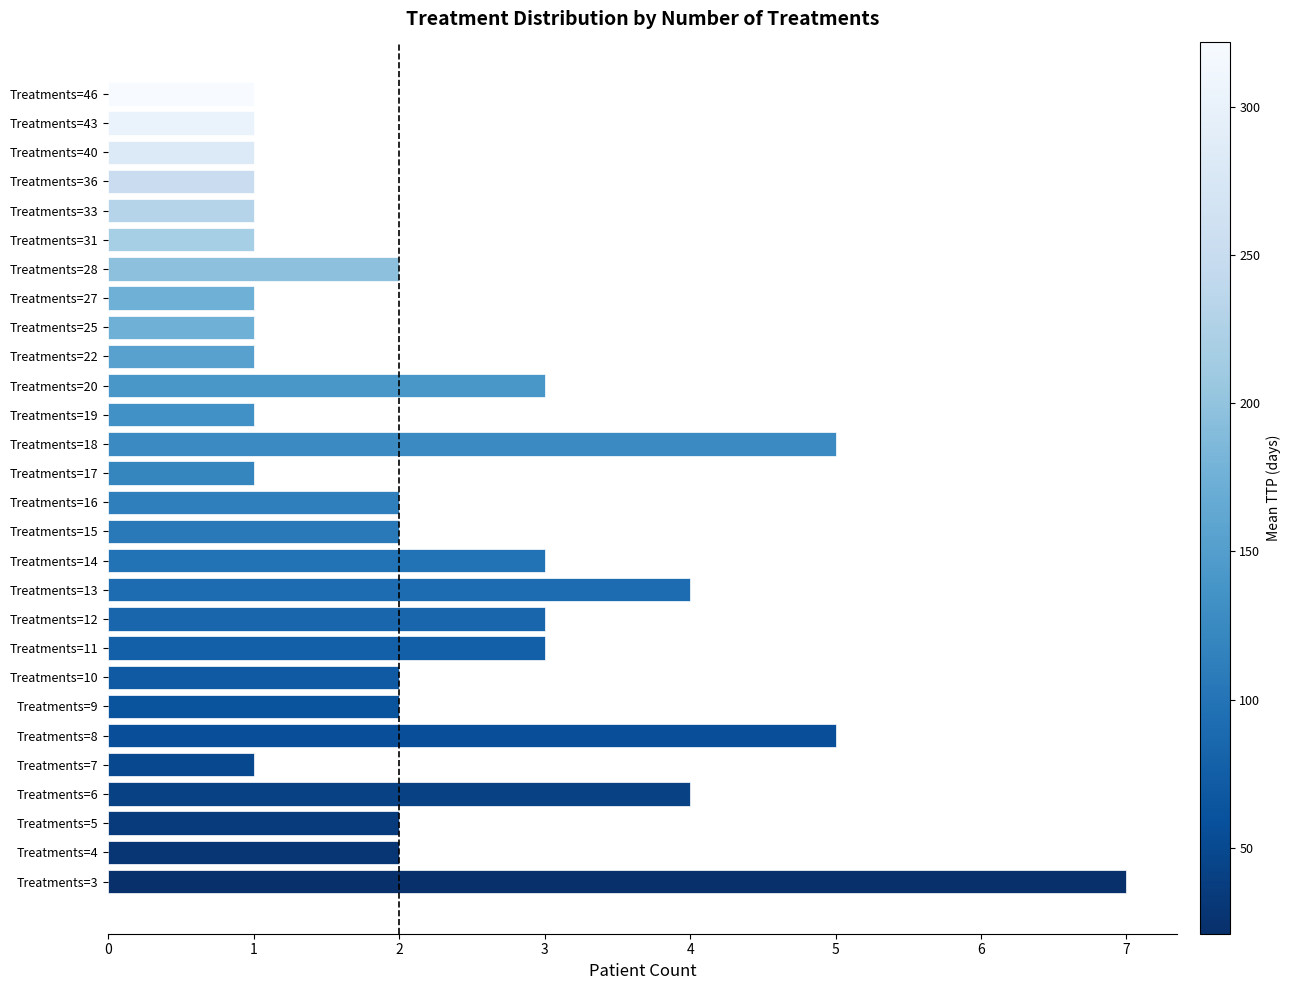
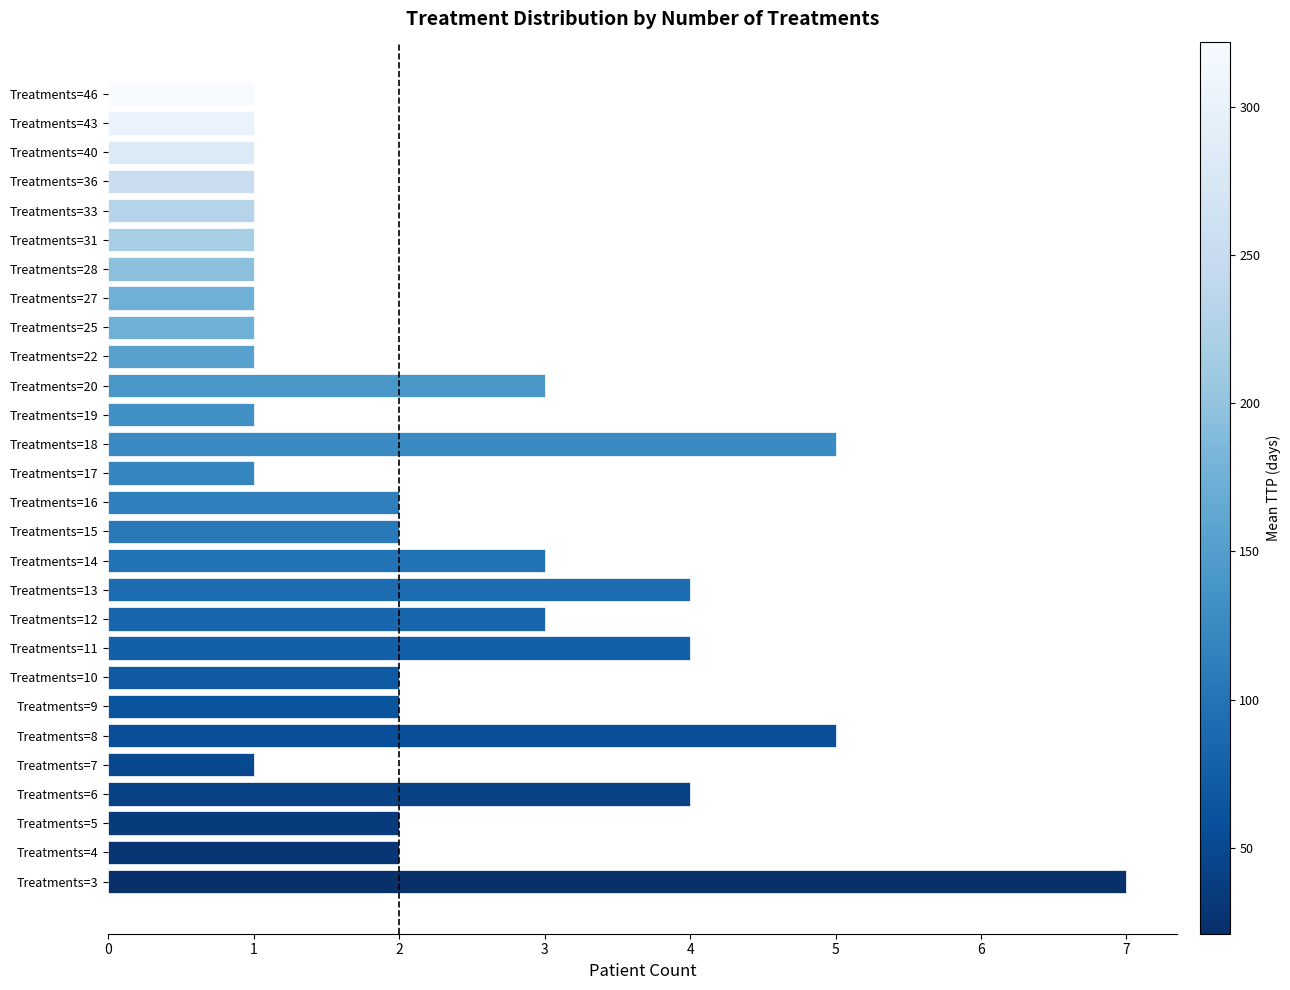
  {
    "Treatments=46": 1,
    "Treatments=43": 1,
    "Treatments=40": 1,
    "Treatments=36": 1,
    "Treatments=33": 1,
    "Treatments=31": 1,
-   "Treatments=28": 2,
+   "Treatments=28": 1,
    "Treatments=27": 1,
    "Treatments=25": 1,
    "Treatments=22": 1,
    "Treatments=20": 3,
    "Treatments=19": 1,
    "Treatments=18": 5,
    "Treatments=17": 1,
    "Treatments=16": 2,
    "Treatments=15": 2,
    "Treatments=14": 3,
    "Treatments=13": 4,
    "Treatments=12": 3,
-   "Treatments=11": 3,
+   "Treatments=11": 4,
    "Treatments=10": 2,
    "Treatments=9": 2,
    "Treatments=8": 5,
    "Treatments=7": 1,
    "Treatments=6": 4,
    "Treatments=5": 2,
    "Treatments=4": 2,
    "Treatments=3": 7
  }
